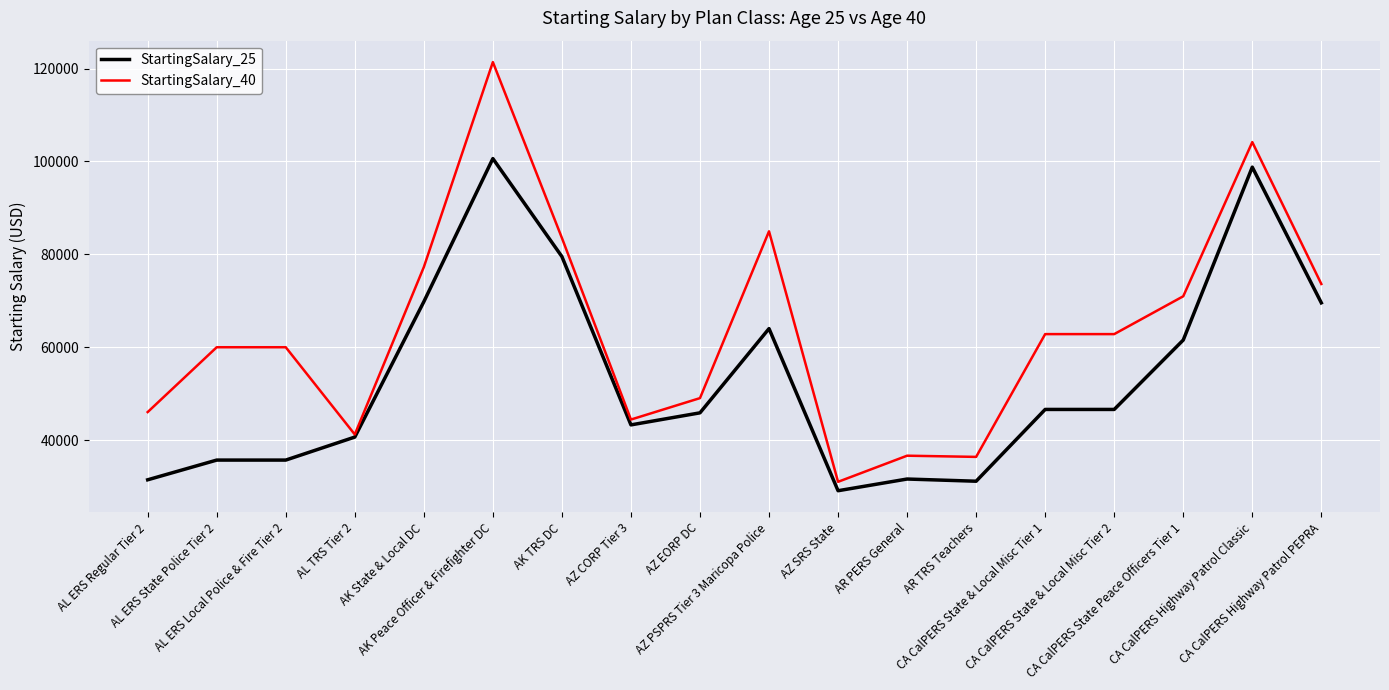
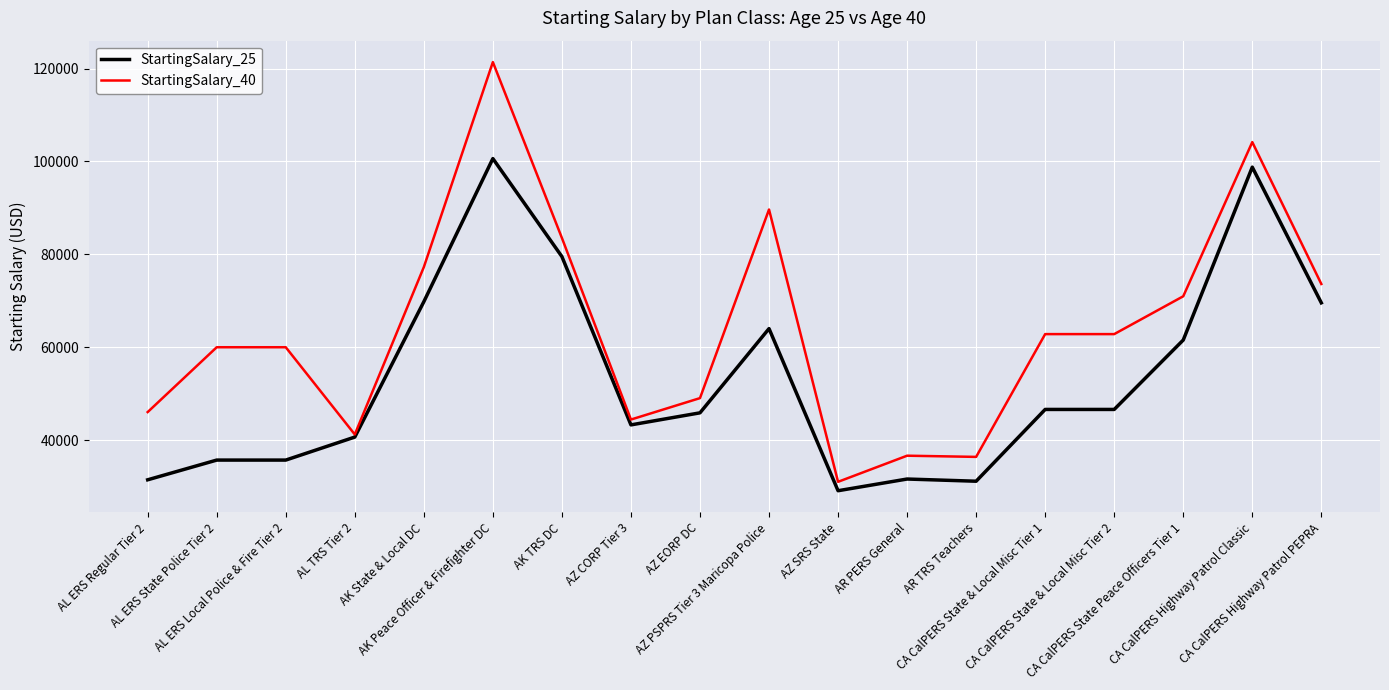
  {
    "StartingSalary_25": {
      "AL ERS Regular Tier 2": 31000,
      "AL ERS State Police Tier 2": 36000,
      "AL ERS Local Police & Fire Tier 2": 36000,
      "AL TRS Tier 2": 41000,
      "AK State & Local DC": 70000,
      "AK Peace Officer & Firefighter DC": 101000,
      "AK TRS DC": 80000,
      "AZ CORP Tier 3": 43000,
      "AZ EORP DC": 46000,
      "AZ PSPRS Tier 3 Maricopa Police": 64000,
      "AZ SRS State": 29000,
      "AR PERS General": 32000,
      "AR TRS Teachers": 31000,
      "CA CalPERS State & Local Misc Tier 1": 47000,
      "CA CalPERS State & Local Misc Tier 2": 47000,
      "CA CalPERS State Peace Officers Tier 1": 62000,
      "CA CalPERS Highway Patrol Classic": 99000,
      "CA CalPERS Highway Patrol PEPRA": 70000
    },
    "StartingSalary_40": {
      "AL ERS Regular Tier 2": 46000,
      "AL ERS State Police Tier 2": 60000,
      "AL ERS Local Police & Fire Tier 2": 60000,
      "AL TRS Tier 2": 41000,
      "AK State & Local DC": 77000,
      "AK Peace Officer & Firefighter DC": 121000,
      "AK TRS DC": 84000,
      "AZ CORP Tier 3": 44000,
      "AZ EORP DC": 49000,
-     "AZ PSPRS Tier 3 Maricopa Police": 85000,
+     "AZ PSPRS Tier 3 Maricopa Police": 90000,
      "AZ SRS State": 31000,
      "AR PERS General": 37000,
      "AR TRS Teachers": 36000,
      "CA CalPERS State & Local Misc Tier 1": 63000,
      "CA CalPERS State & Local Misc Tier 2": 63000,
      "CA CalPERS State Peace Officers Tier 1": 71000,
      "CA CalPERS Highway Patrol Classic": 104000,
      "CA CalPERS Highway Patrol PEPRA": 74000
    }
  }
